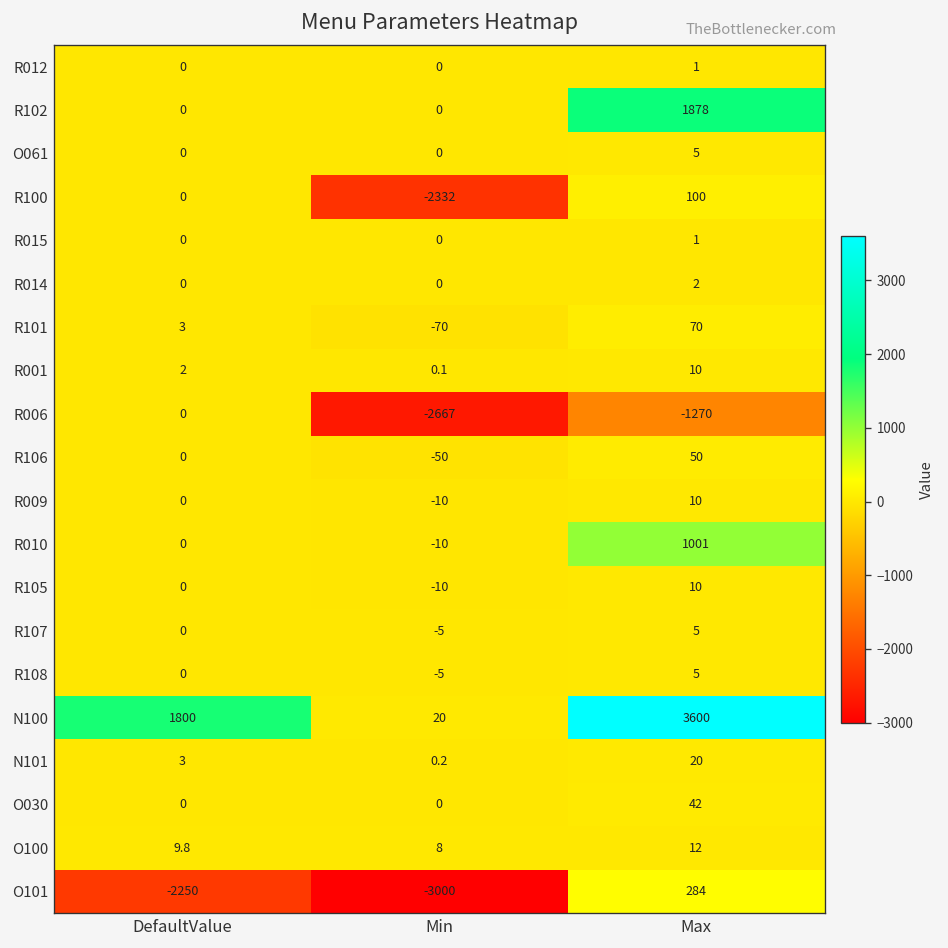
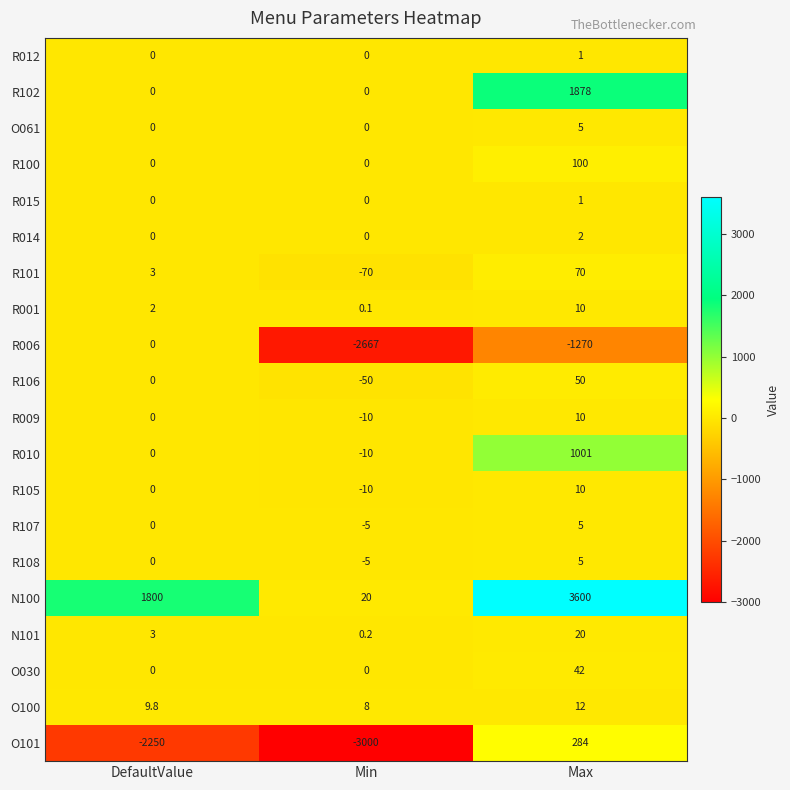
  {
    "R012": {
      "DefaultValue": 0,
      "Min": 0,
      "Max": 1
    },
    "R102": {
      "DefaultValue": 0,
      "Min": 0,
      "Max": 1878
    },
    "O061": {
      "DefaultValue": 0,
      "Min": 0,
      "Max": 5
    },
    "R100": {
      "DefaultValue": 0,
-     "Min": -2332,
+     "Min": 0,
      "Max": 100
    },
    "R015": {
      "DefaultValue": 0,
      "Min": 0,
      "Max": 1
    },
    "R014": {
      "DefaultValue": 0,
      "Min": 0,
      "Max": 2
    },
    "R101": {
      "DefaultValue": 3,
      "Min": -70,
      "Max": 70
    },
    "R001": {
      "DefaultValue": 2,
      "Min": 0.1,
      "Max": 10
    },
    "R006": {
      "DefaultValue": 0,
      "Min": -2667,
      "Max": -1270
    },
    "R106": {
      "DefaultValue": 0,
      "Min": -50,
      "Max": 50
    },
    "R009": {
      "DefaultValue": 0,
      "Min": -10,
      "Max": 10
    },
    "R010": {
      "DefaultValue": 0,
      "Min": -10,
      "Max": 1001
    },
    "R105": {
      "DefaultValue": 0,
      "Min": -10,
      "Max": 10
    },
    "R107": {
      "DefaultValue": 0,
      "Min": -5,
      "Max": 5
    },
    "R108": {
      "DefaultValue": 0,
      "Min": -5,
      "Max": 5
    },
    "N100": {
      "DefaultValue": 1800,
      "Min": 20,
      "Max": 3600
    },
    "N101": {
      "DefaultValue": 3,
      "Min": 0.2,
      "Max": 20
    },
    "O030": {
      "DefaultValue": 0,
      "Min": 0,
      "Max": 42
    },
    "O100": {
      "DefaultValue": 9.8,
      "Min": 8,
      "Max": 12
    },
    "O101": {
      "DefaultValue": -2250,
      "Min": -3000,
      "Max": 284
    }
  }
